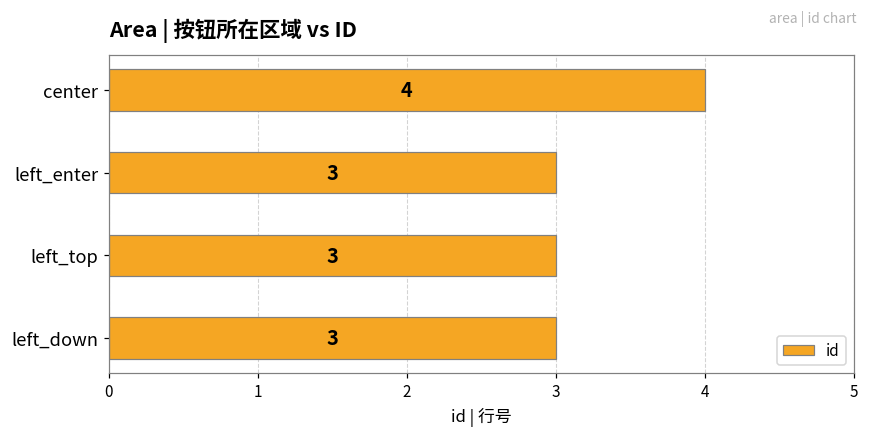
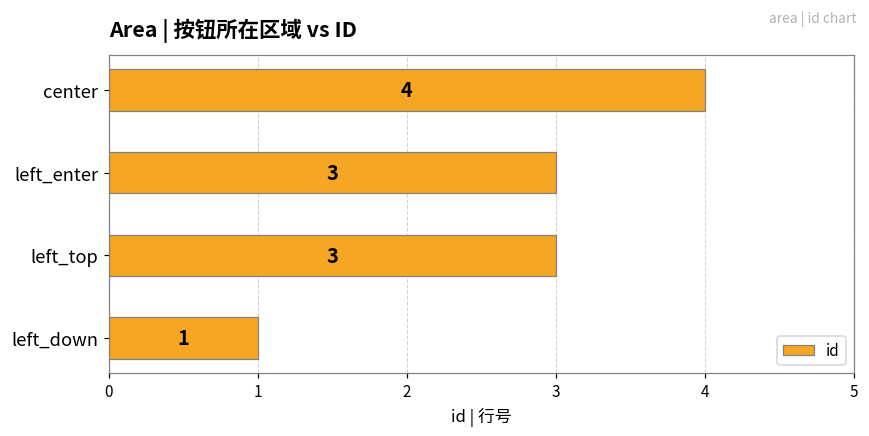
  {
    "center": 4,
    "left_enter": 3,
    "left_top": 3,
-   "left_down": 3
+   "left_down": 1
  }
